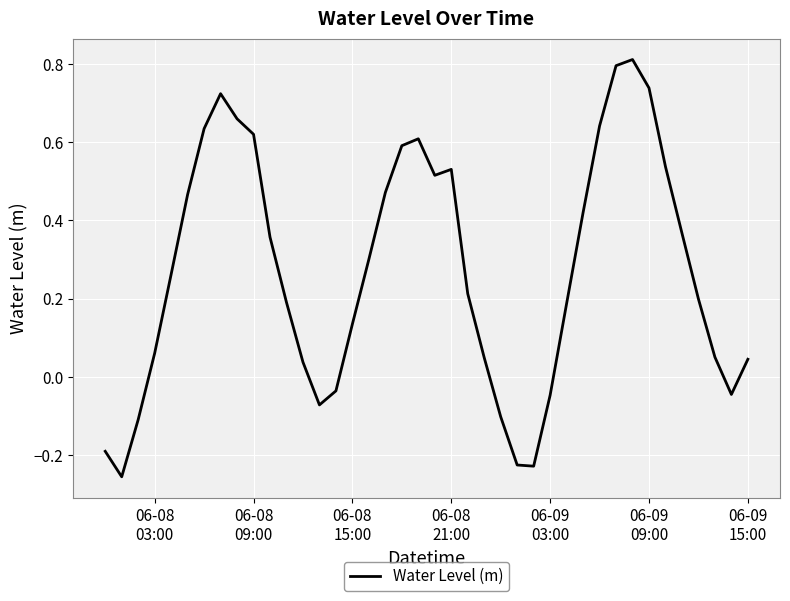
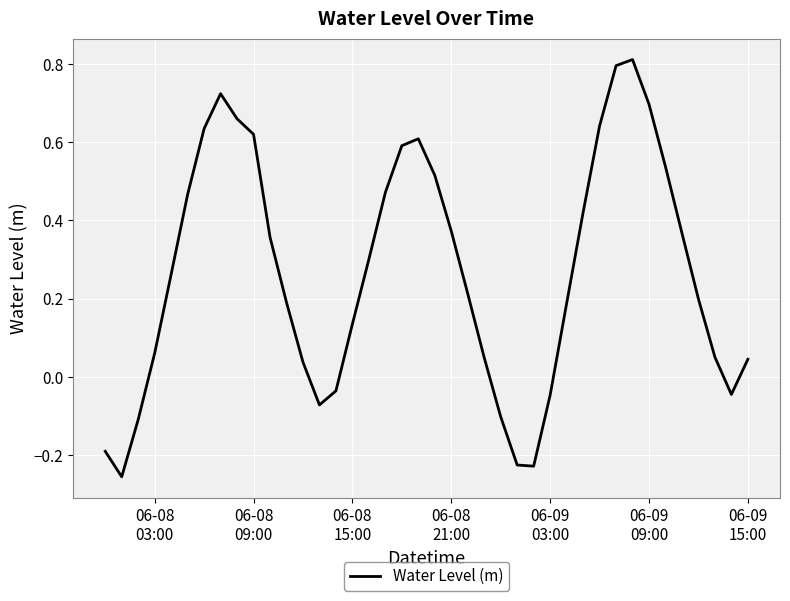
  {
    "06-08 03:00": 0.06,
    "06-08 09:00": 0.62,
    "06-08 15:00": 0.14,
-   "06-08 21:00": 0.53,
+   "06-08 21:00": 0.37,
    "06-09 03:00": -0.05,
-   "06-09 09:00": 0.74,
+   "06-09 09:00": 0.70,
    "06-09 15:00": 0.05
  }
